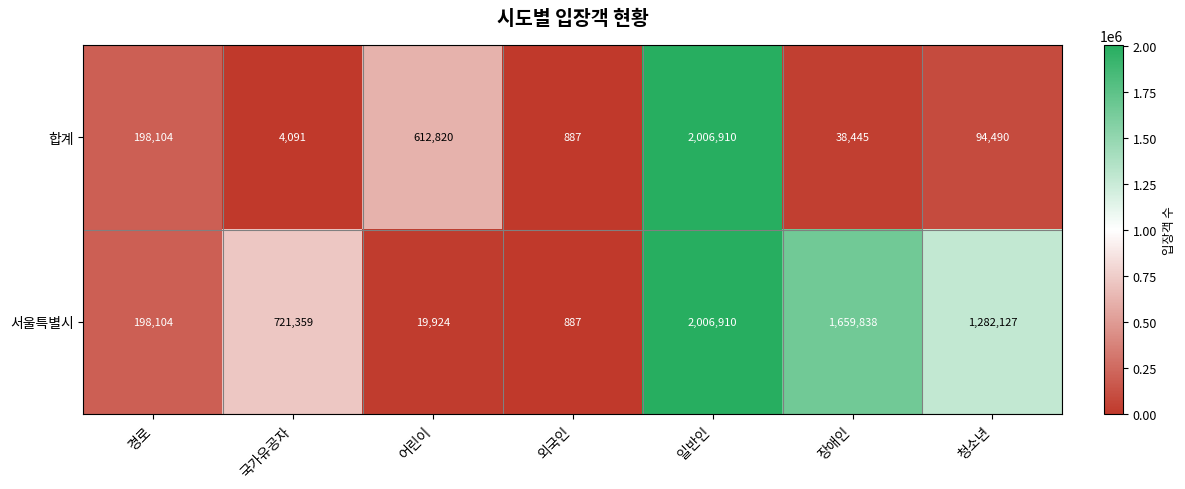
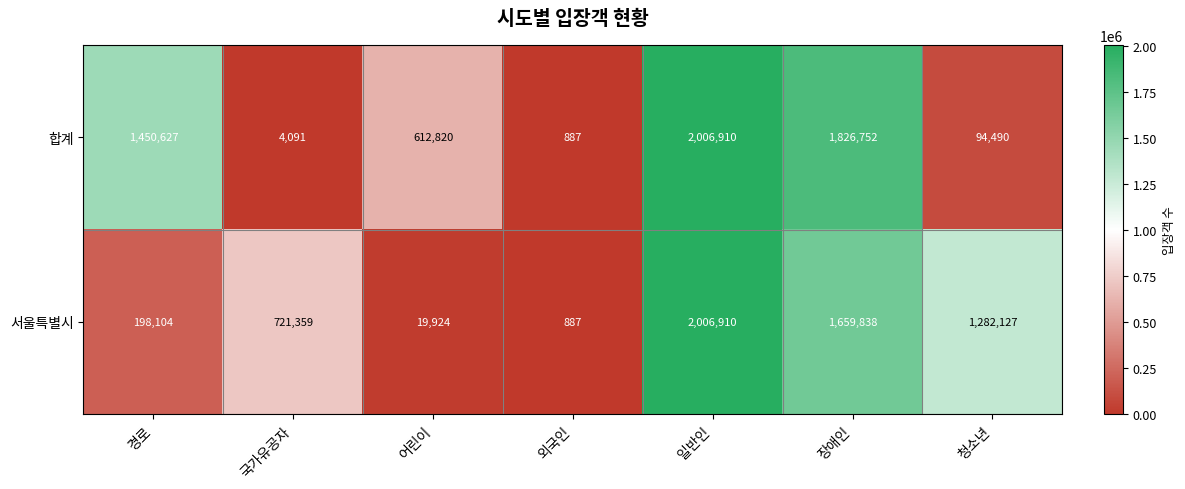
  {
    "합계": {
-     "경로": "198,104",
+     "경로": "1,450,627",
      "국가유공자": "4,091",
      "어린이": "612,820",
      "외국인": "887",
      "일반인": "2,006,910",
-     "장애인": "38,445",
+     "장애인": "1,826,752",
      "청소년": "94,490"
    },
    "서울특별시": {
      "경로": "198,104",
      "국가유공자": "721,359",
      "어린이": "19,924",
      "외국인": "887",
      "일반인": "2,006,910",
      "장애인": "1,659,838",
      "청소년": "1,282,127"
    }
  }
